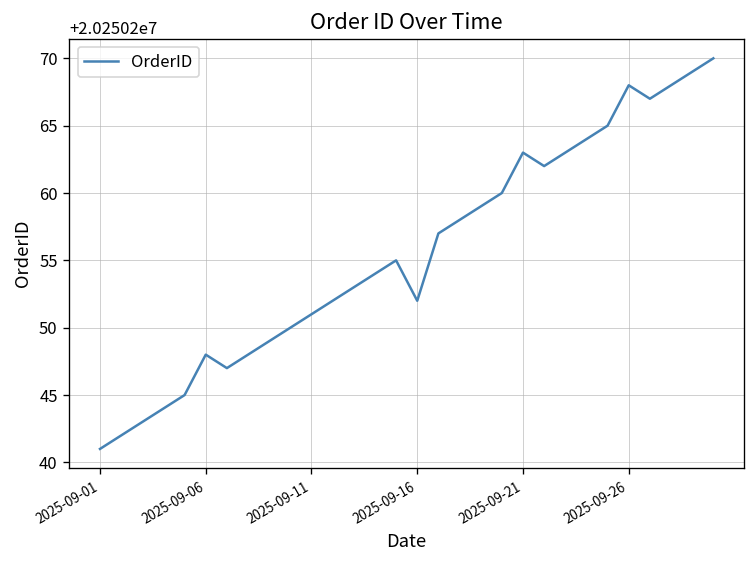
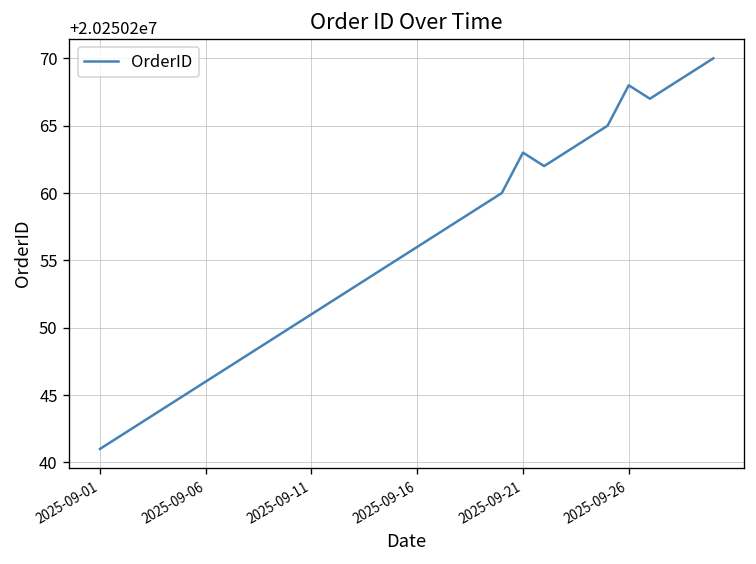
  {
    "2025-09-01": 20250241,
-   "2025-09-06": 20250248,
+   "2025-09-06": 20250246,
    "2025-09-11": 20250251,
-   "2025-09-16": 20250252,
+   "2025-09-16": 20250256,
    "2025-09-21": 20250263,
    "2025-09-26": 20250268
  }
